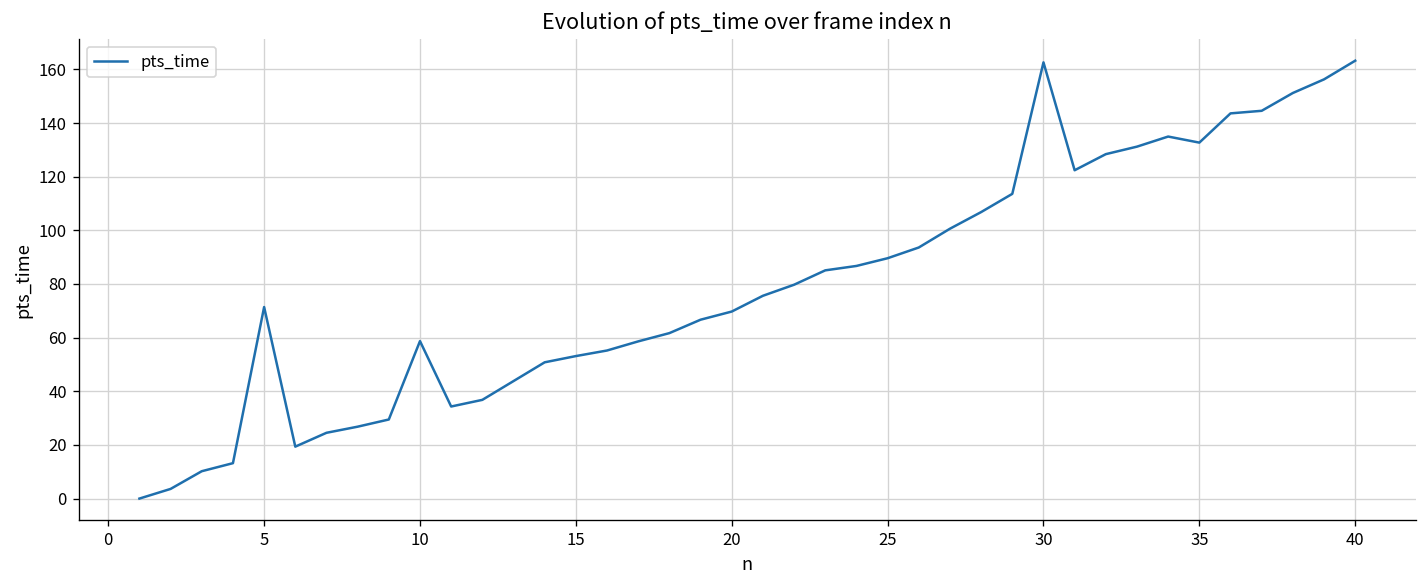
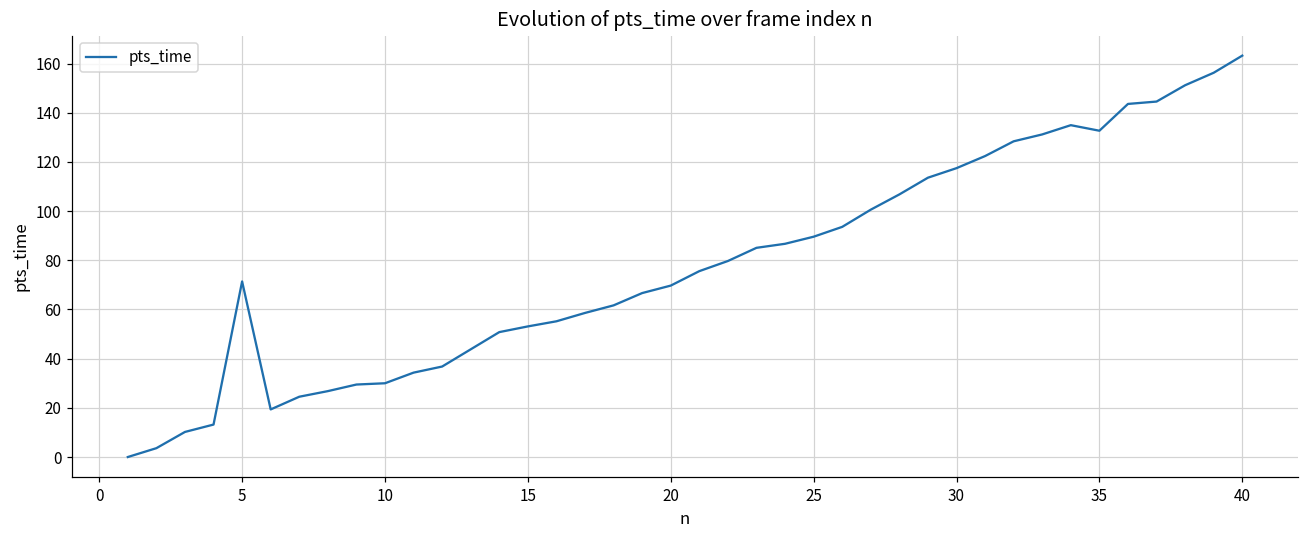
  {
    "5": 71,
-   "10": 59,
+   "10": 30,
    "15": 53,
    "20": 70,
    "25": 90,
-   "30": 163,
+   "30": 117,
    "35": 133,
    "40": 163
  }
